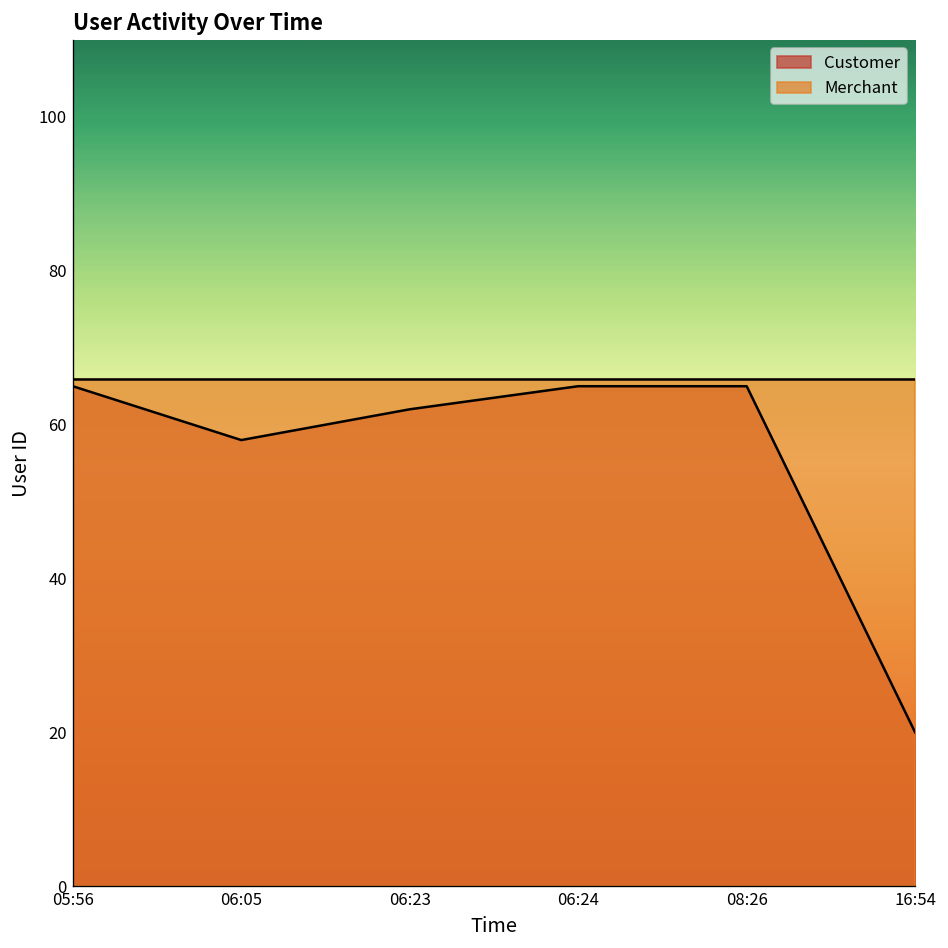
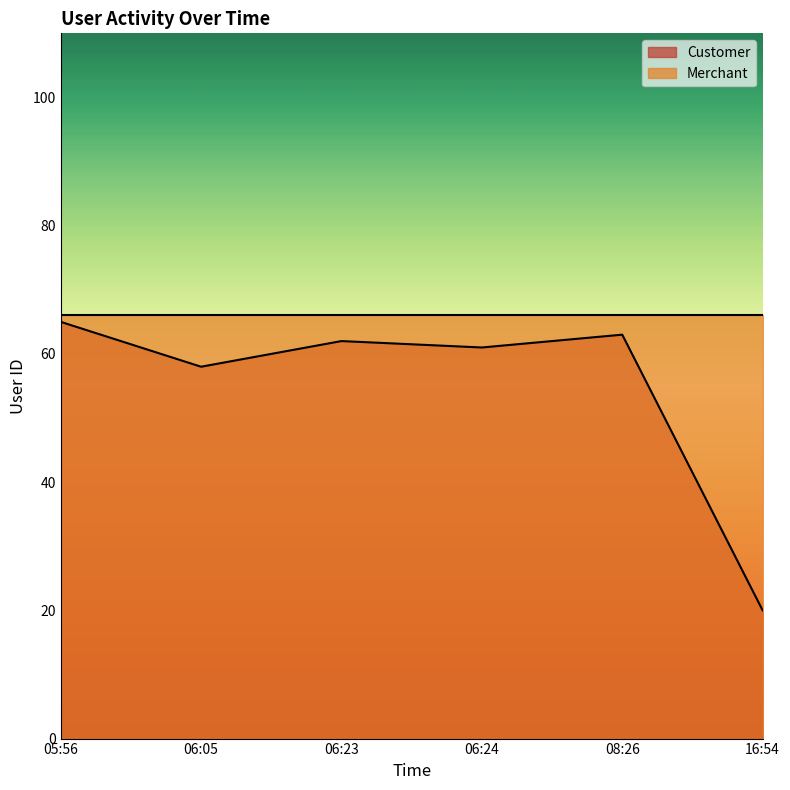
  {
    "Customer": {
      "05:56": 65,
      "06:05": 58,
      "06:23": 62,
-     "06:24": 65,
-     "08:26": 65,
+     "06:24": 61,
+     "08:26": 63,
      "16:54": 20
    },
    "Merchant": {
      "05:56": 66,
      "06:05": 66,
      "06:23": 66,
      "06:24": 66,
      "08:26": 66,
      "16:54": 66
    }
  }
